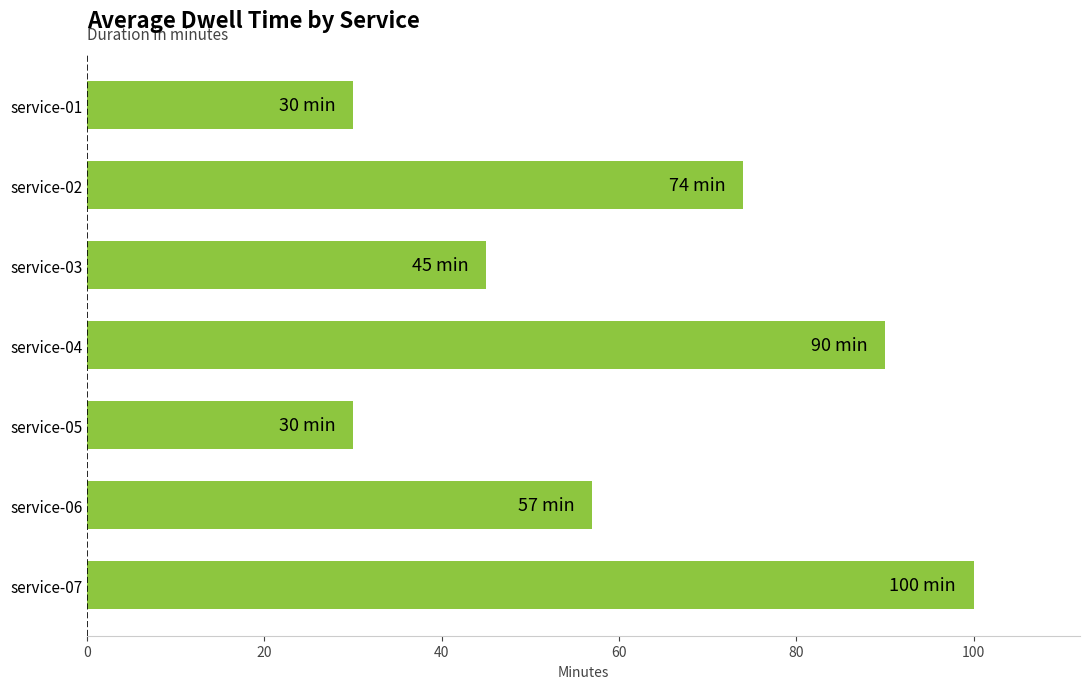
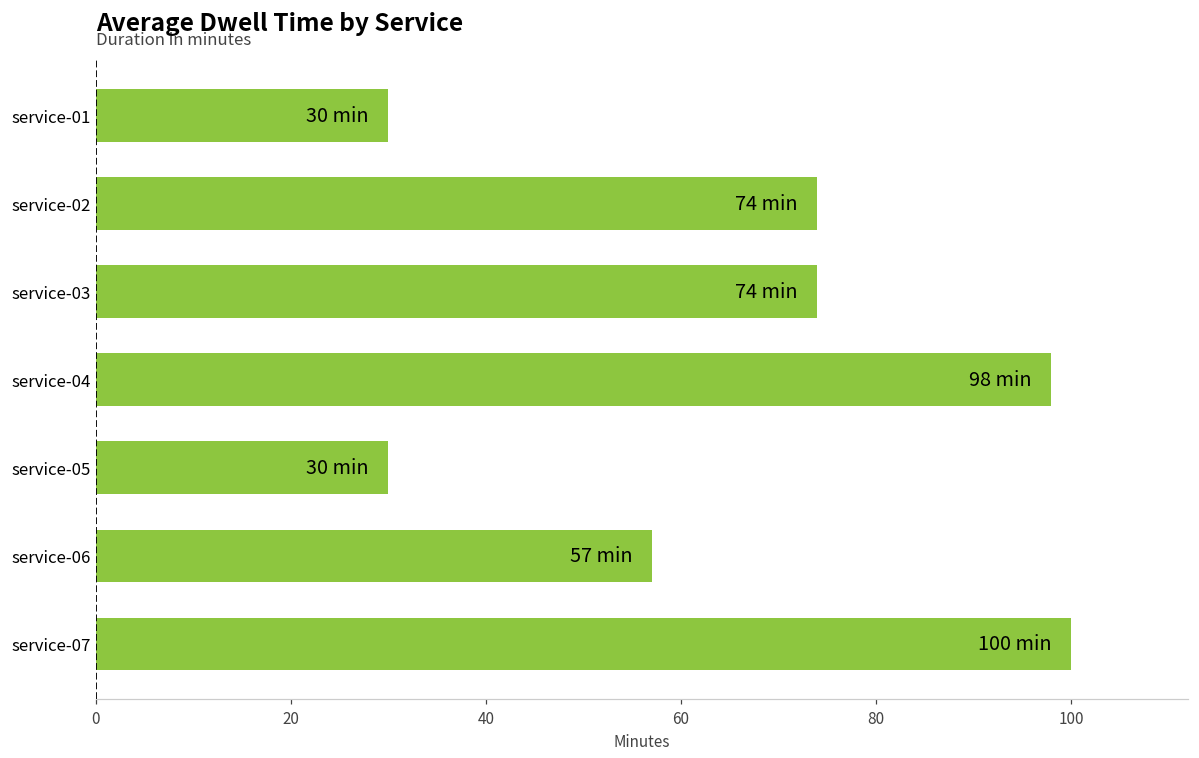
  {
    "service-01": 30,
    "service-02": 74,
-   "service-03": 45,
-   "service-04": 90,
+   "service-03": 74,
+   "service-04": 98,
    "service-05": 30,
    "service-06": 57,
    "service-07": 100
  }
